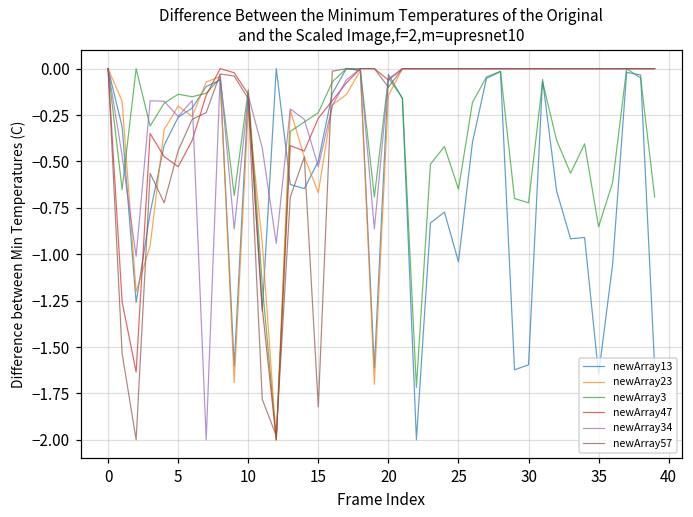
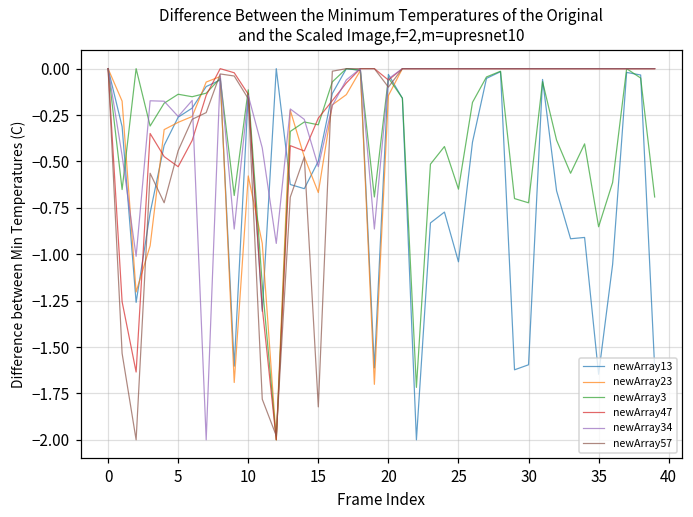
  {
    "newArray13": {
      "15": -0.50,
      "20": -0.03,
      "25": -1.04,
      "30": -1.60
    },
    "newArray23": {
-     "5": -0.20,
-     "10": -0.22,
+     "5": -0.29,
+     "10": -0.58,
      "15": -0.67,
      "20": -0.15
    },
    "newArray3": {
      "5": -0.14,
      "10": -0.11,
-     "15": -0.24,
+     "15": -0.30,
      "25": -0.65,
      "30": -0.72,
      "35": -0.85
    },
    "newArray47": {
      "5": -0.53,
      "15": -0.27
    },
    "newArray34": {
      "15": -0.53
    },
    "newArray57": {
      "5": -0.44,
      "10": -0.16,
      "15": -1.82,
      "20": -0.10
    }
  }
